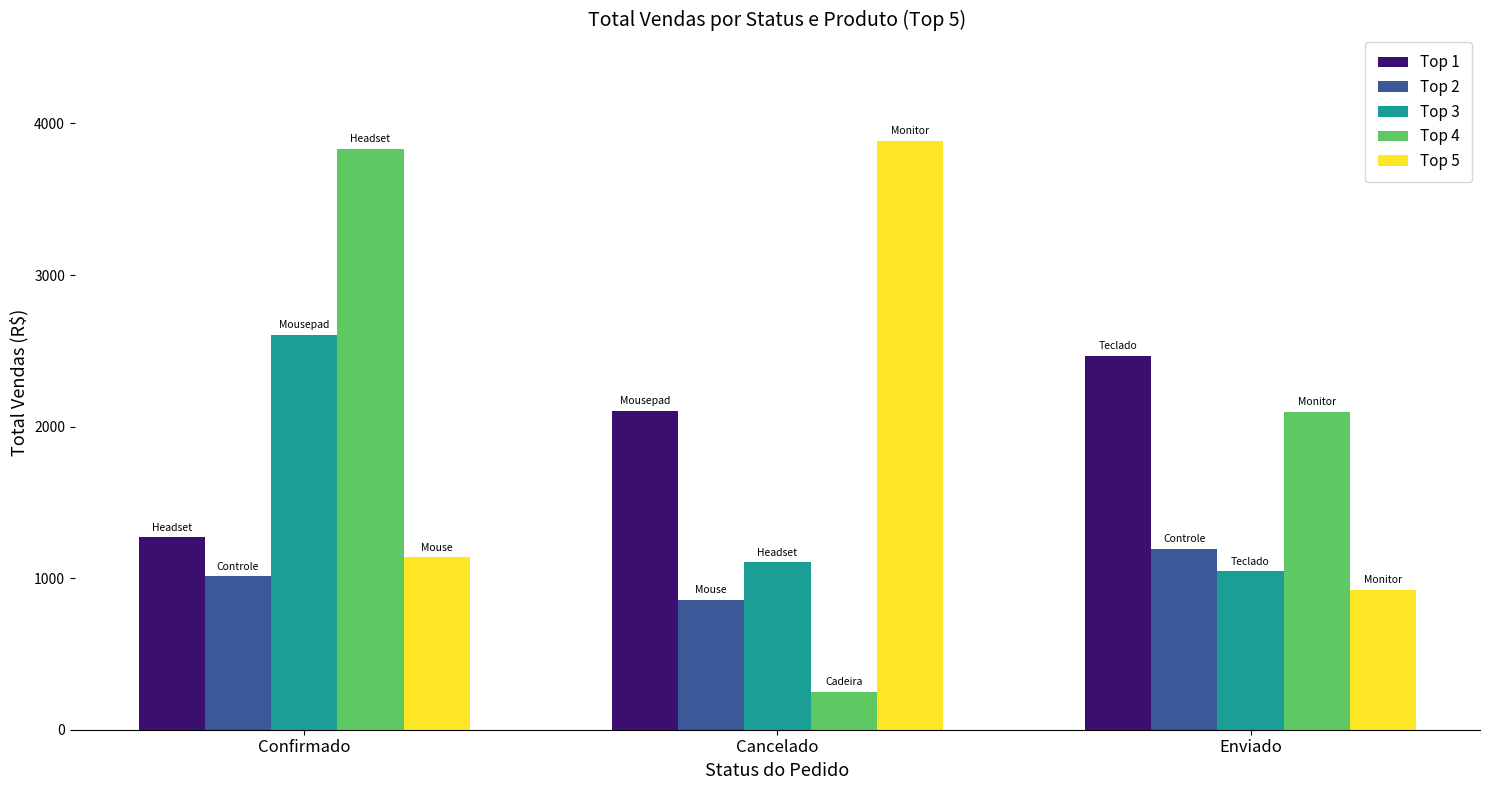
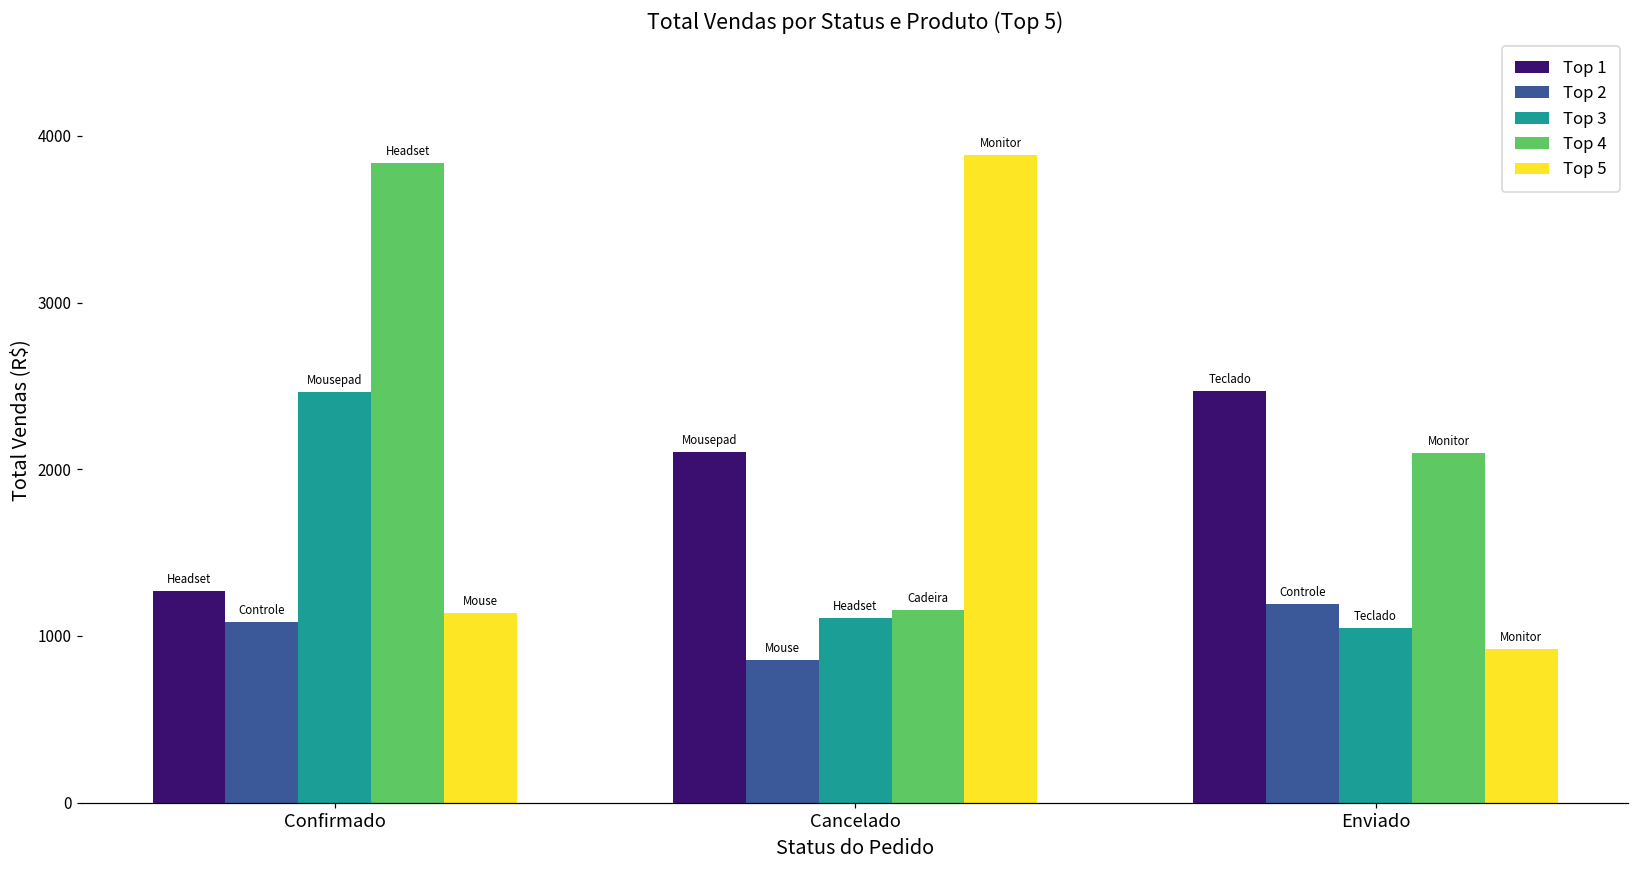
  {
    "Top 1": {
      "Confirmado": 1270,
      "Cancelado": 2100,
      "Enviado": 2470
    },
    "Top 2": {
-     "Confirmado": 1010,
+     "Confirmado": 1080,
      "Cancelado": 860,
      "Enviado": 1190
    },
    "Top 3": {
-     "Confirmado": 2610,
+     "Confirmado": 2470,
      "Cancelado": 1110,
      "Enviado": 1050
    },
    "Top 4": {
      "Confirmado": 3830,
-     "Cancelado": 250,
+     "Cancelado": 1160,
      "Enviado": 2100
    },
    "Top 5": {
      "Confirmado": 1140,
      "Cancelado": 3890,
      "Enviado": 920
    }
  }
